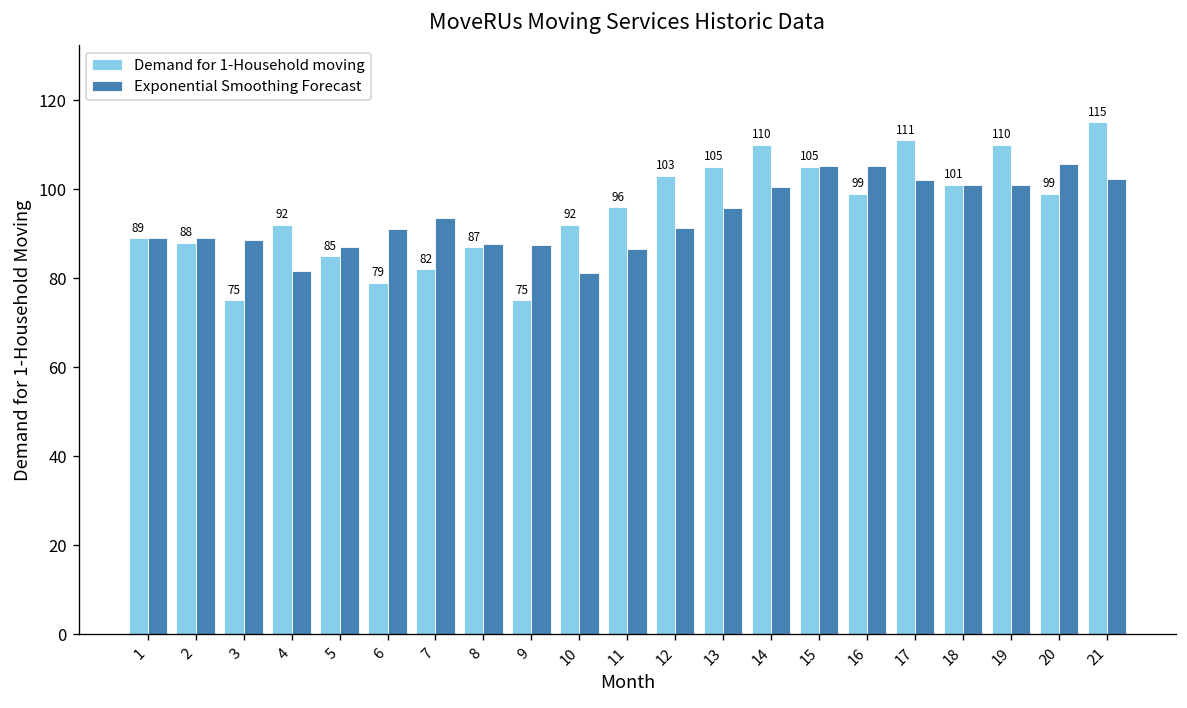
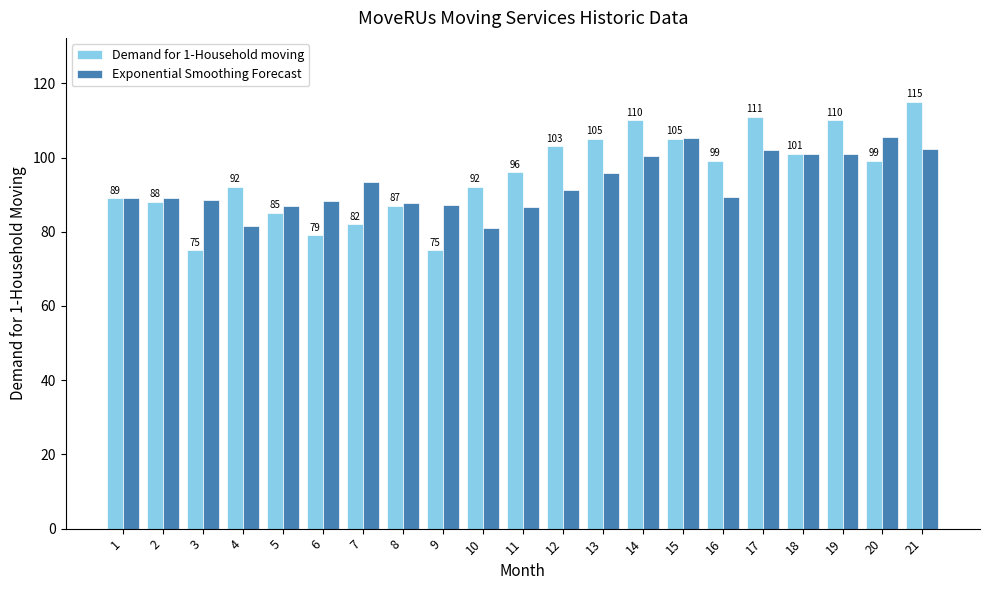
  {
    "Demand for 1-Household moving": {
      "1": 89,
      "2": 88,
      "3": 75,
      "4": 92,
      "5": 85,
      "6": 79,
      "7": 82,
      "8": 87,
      "9": 75,
      "10": 92,
      "11": 96,
      "12": 103,
      "13": 105,
      "14": 110,
      "15": 105,
      "16": 99,
      "17": 111,
      "18": 101,
      "19": 110,
      "20": 99,
      "21": 115
    },
    "Exponential Smoothing Forecast": {
      "2": 89,
      "3": 88,
      "4": 82,
      "5": 87,
-     "6": 91,
+     "6": 88,
      "7": 94,
      "8": 88,
      "9": 87,
      "10": 81,
      "11": 87,
      "12": 91,
      "13": 96,
      "14": 100,
-     "16": 105,
+     "16": 89,
      "17": 102,
      "19": 101,
      "20": 106,
      "21": 102
    }
  }
